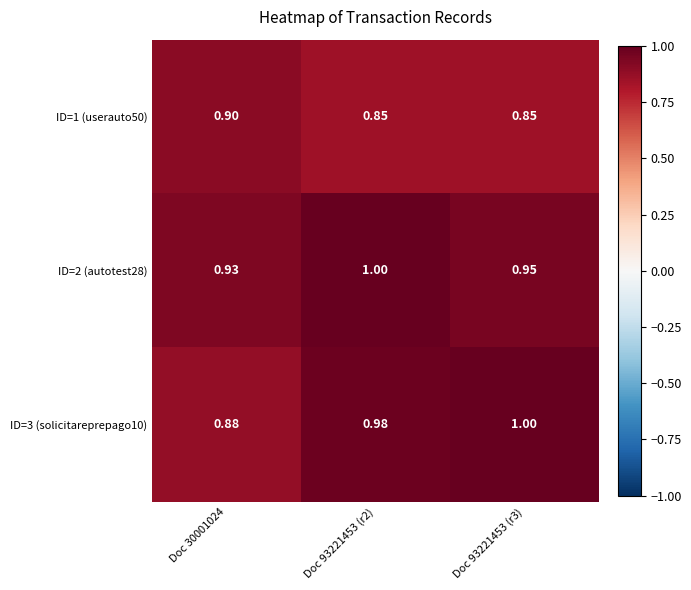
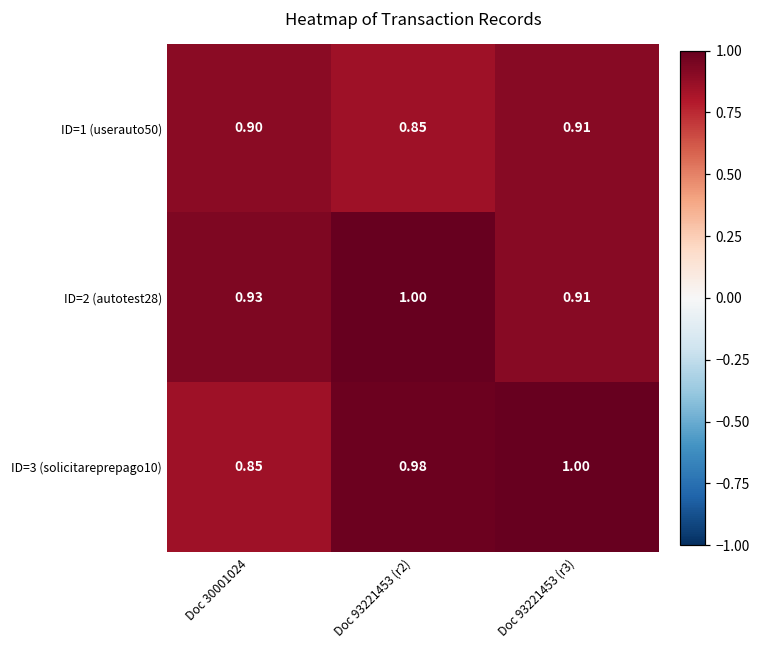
  {
    "ID=1 (userauto50)": {
      "Doc 30001024": 0.90,
      "Doc 93221453 (r2)": 0.85,
-     "Doc 93221453 (r3)": 0.85
+     "Doc 93221453 (r3)": 0.91
    },
    "ID=2 (autotest28)": {
      "Doc 30001024": 0.93,
      "Doc 93221453 (r2)": 1.00,
-     "Doc 93221453 (r3)": 0.95
+     "Doc 93221453 (r3)": 0.91
    },
    "ID=3 (solicitareprepago10)": {
-     "Doc 30001024": 0.88,
+     "Doc 30001024": 0.85,
      "Doc 93221453 (r2)": 0.98,
      "Doc 93221453 (r3)": 1.00
    }
  }
